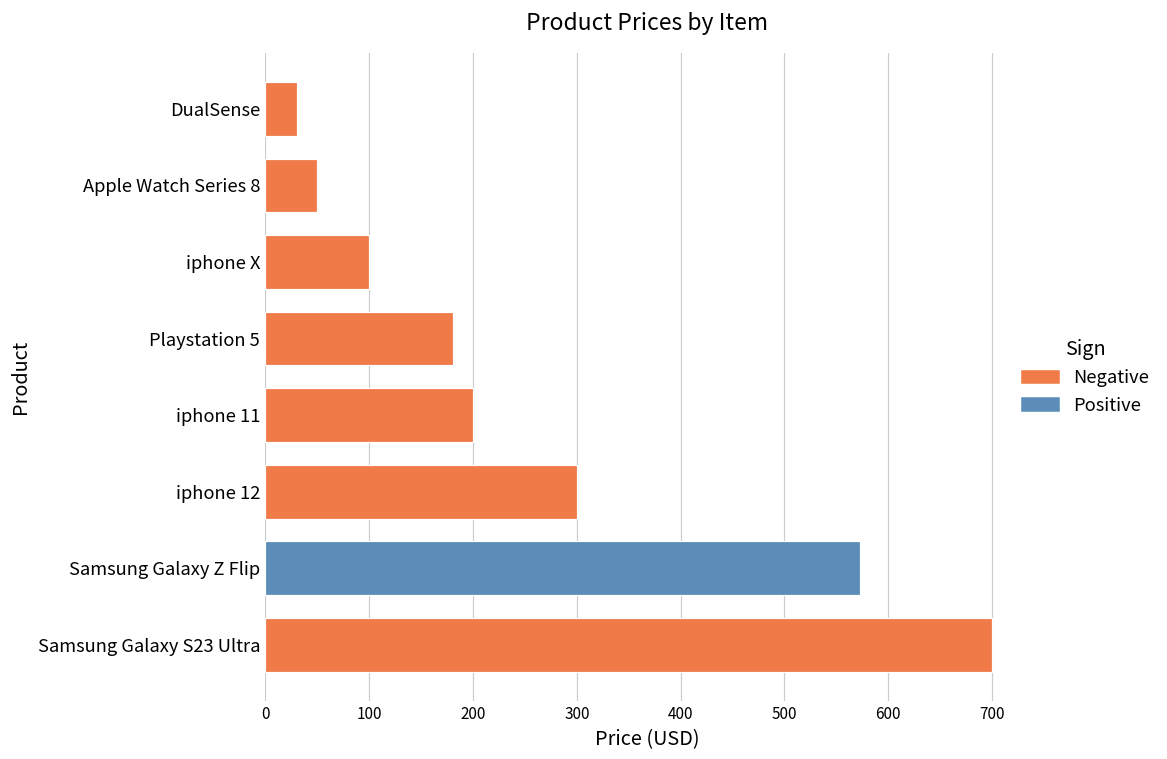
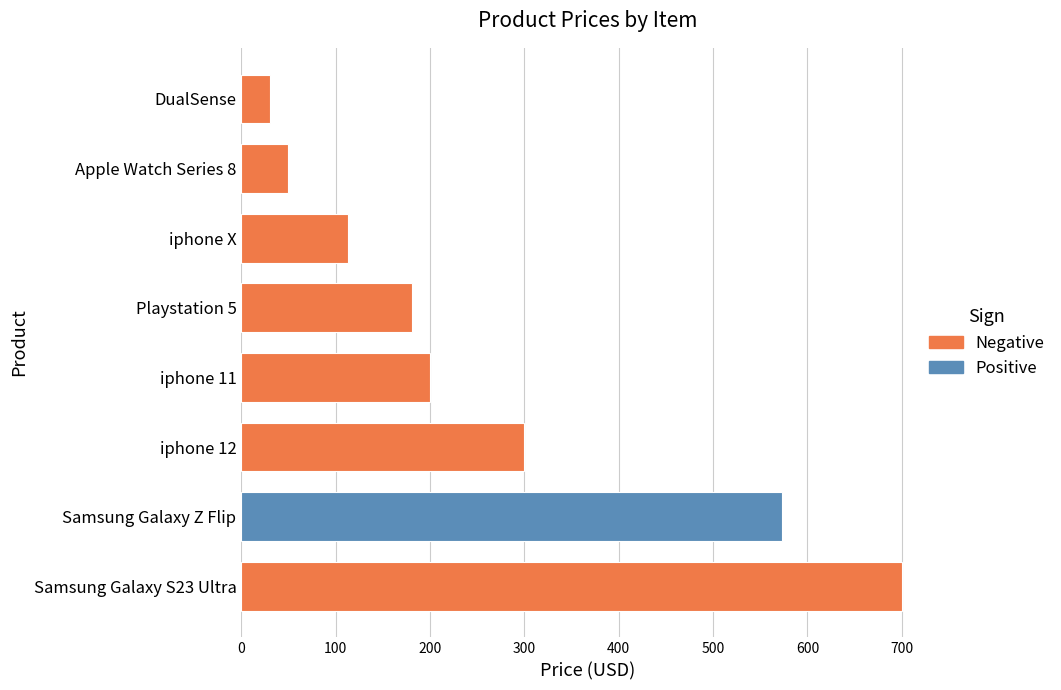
  {
    "DualSense": 30,
    "Apple Watch Series 8": 50,
-   "iphone X": 100,
+   "iphone X": 110,
    "Playstation 5": 180,
    "iphone 11": 200,
    "iphone 12": 300,
    "Samsung Galaxy Z Flip": 570,
    "Samsung Galaxy S23 Ultra": 700
  }
